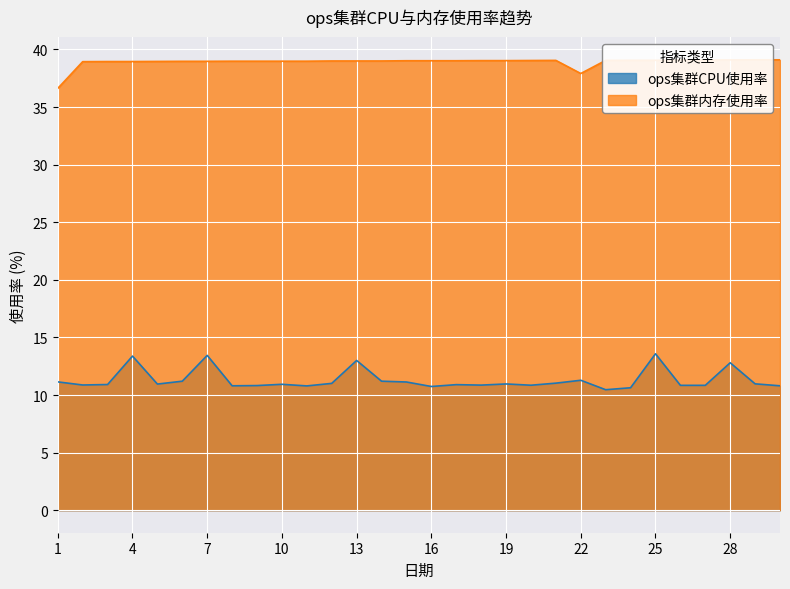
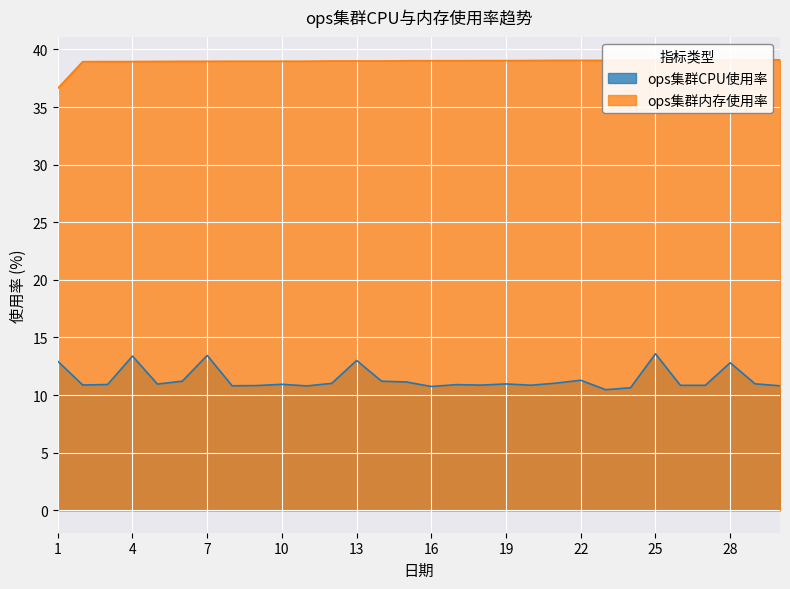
  {
    "ops集群CPU使用率": {
-     "1": 11.1,
+     "1": 12.9,
      "4": 13.4,
      "7": 13.4,
      "10": 10.9,
      "13": 13.0,
      "16": 10.7,
      "19": 11.0,
      "22": 11.3,
      "25": 13.6,
      "28": 12.8
    },
    "ops集群内存使用率": {
      "1": 36.6,
      "4": 39.0,
      "7": 39.0,
      "10": 39.0,
      "13": 39.0,
      "16": 39.0,
      "19": 39.0,
-     "22": 37.9
+     "22": 39.1
    }
  }
